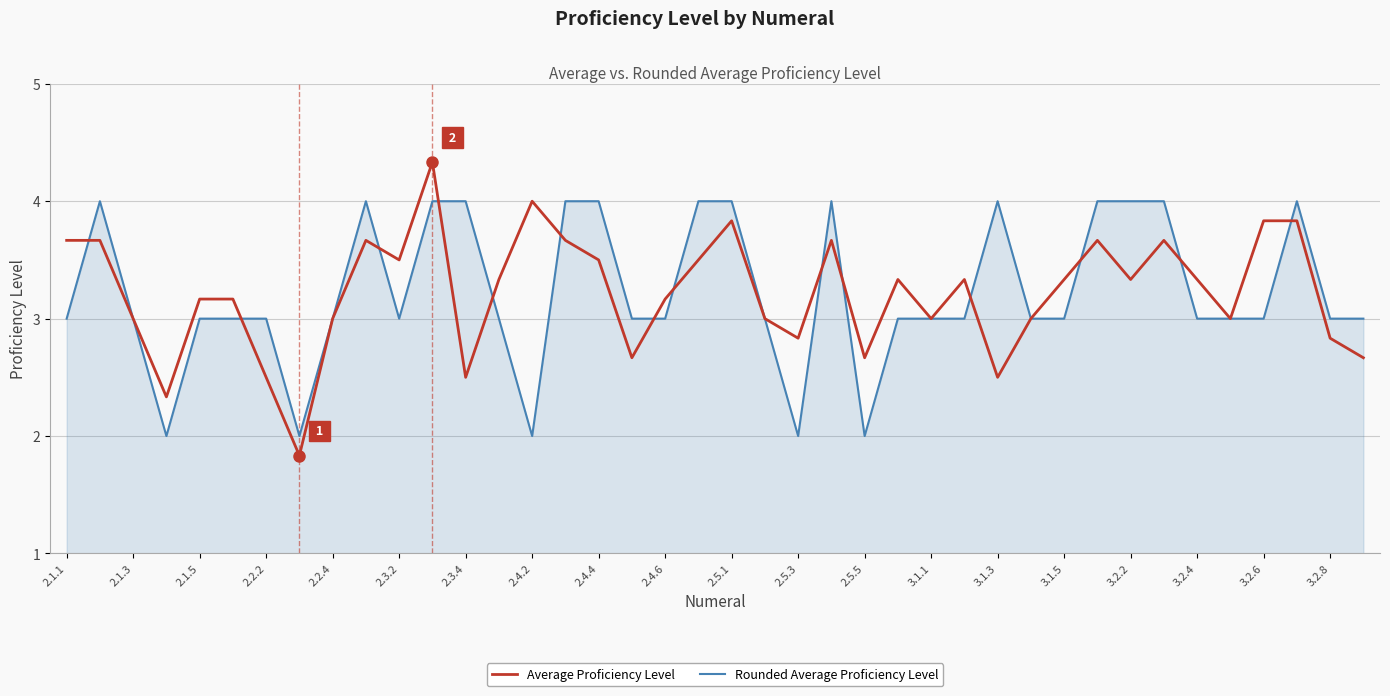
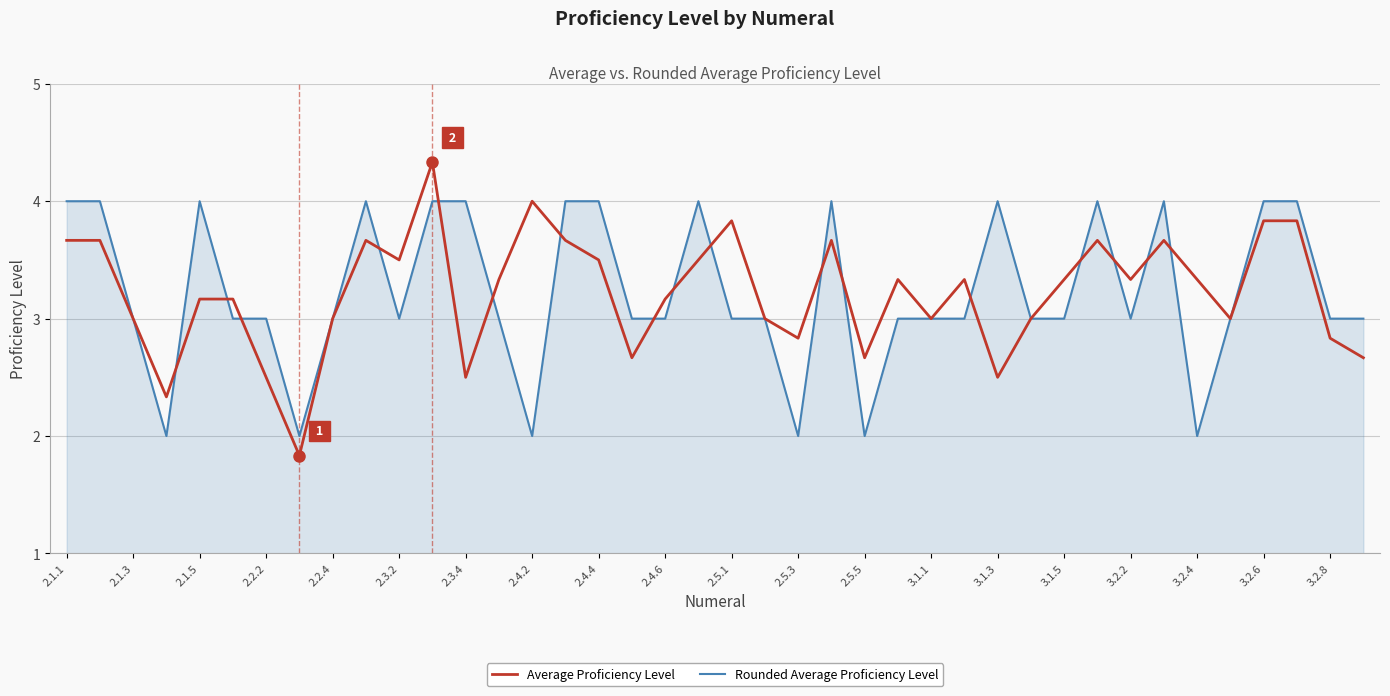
  {
    "Rounded Average Proficiency Level": {
-     "2.1.1": 3,
-     "2.1.5": 3,
+     "2.1.1": 4,
+     "2.1.5": 4,
      "2.2.2": 3,
      "2.3.2": 3,
      "2.3.4": 4,
      "2.4.2": 2,
      "2.4.4": 4,
      "2.4.6": 3,
-     "2.5.1": 4,
+     "2.5.1": 3,
      "2.5.3": 2,
      "2.5.5": 2,
      "3.1.3": 4,
      "3.1.5": 3,
-     "3.2.2": 4,
-     "3.2.4": 3,
-     "3.2.6": 3,
+     "3.2.2": 3,
+     "3.2.4": 2,
+     "3.2.6": 4,
      "3.2.8": 3
    }
  }
